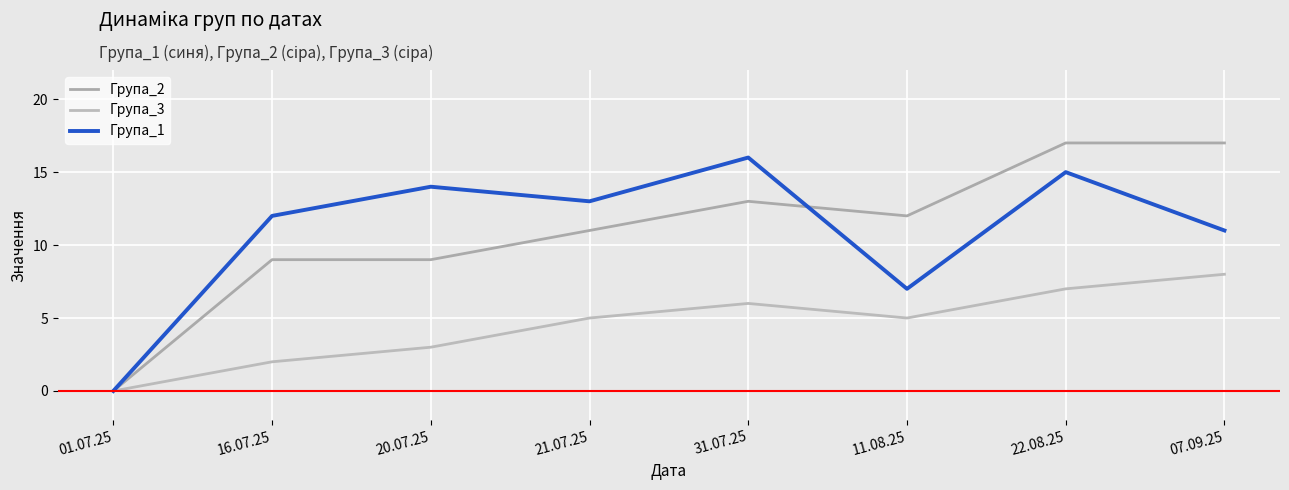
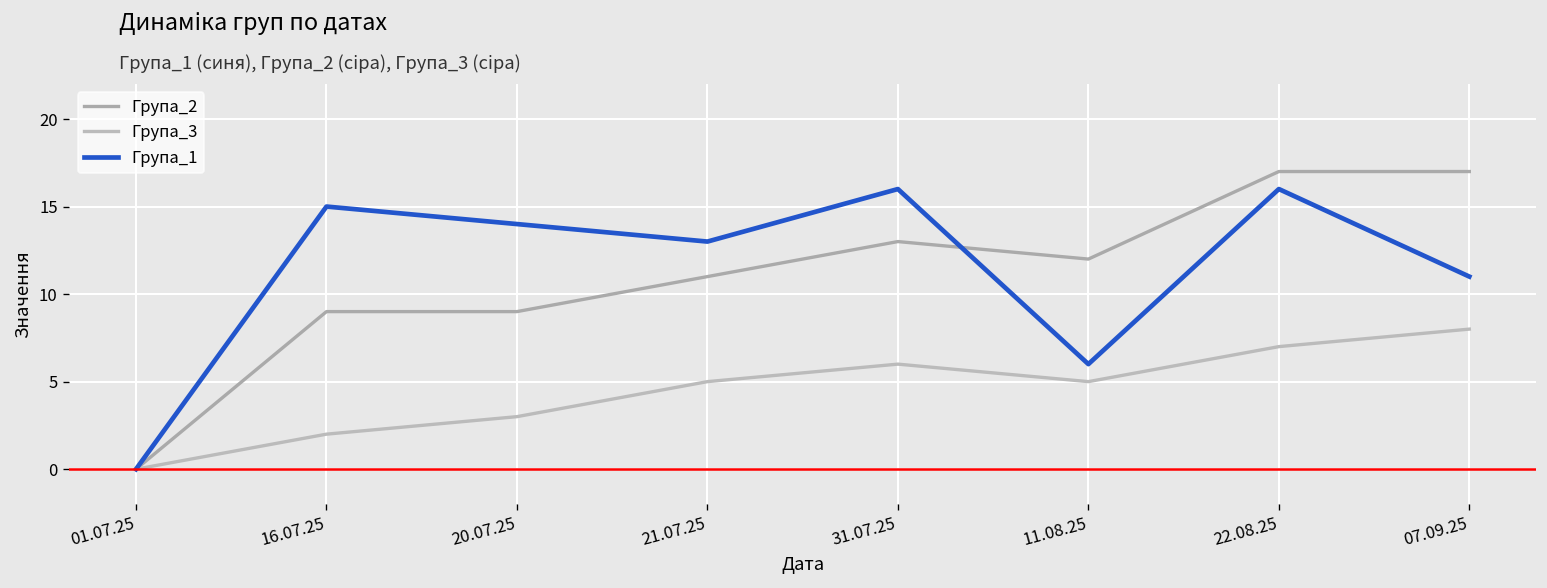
  {
    "Група_1": {
-     "16.07.25": 12,
+     "16.07.25": 15,
      "20.07.25": 14,
      "21.07.25": 13,
      "31.07.25": 16,
-     "11.08.25": 7,
-     "22.08.25": 15,
+     "11.08.25": 6,
+     "22.08.25": 16,
      "07.09.25": 11
    }
  }
